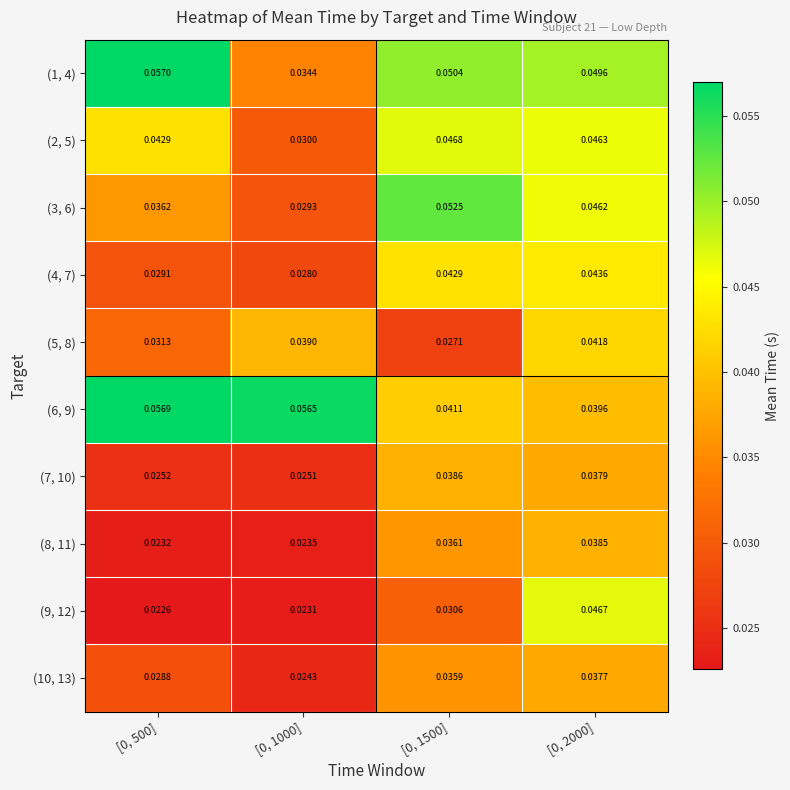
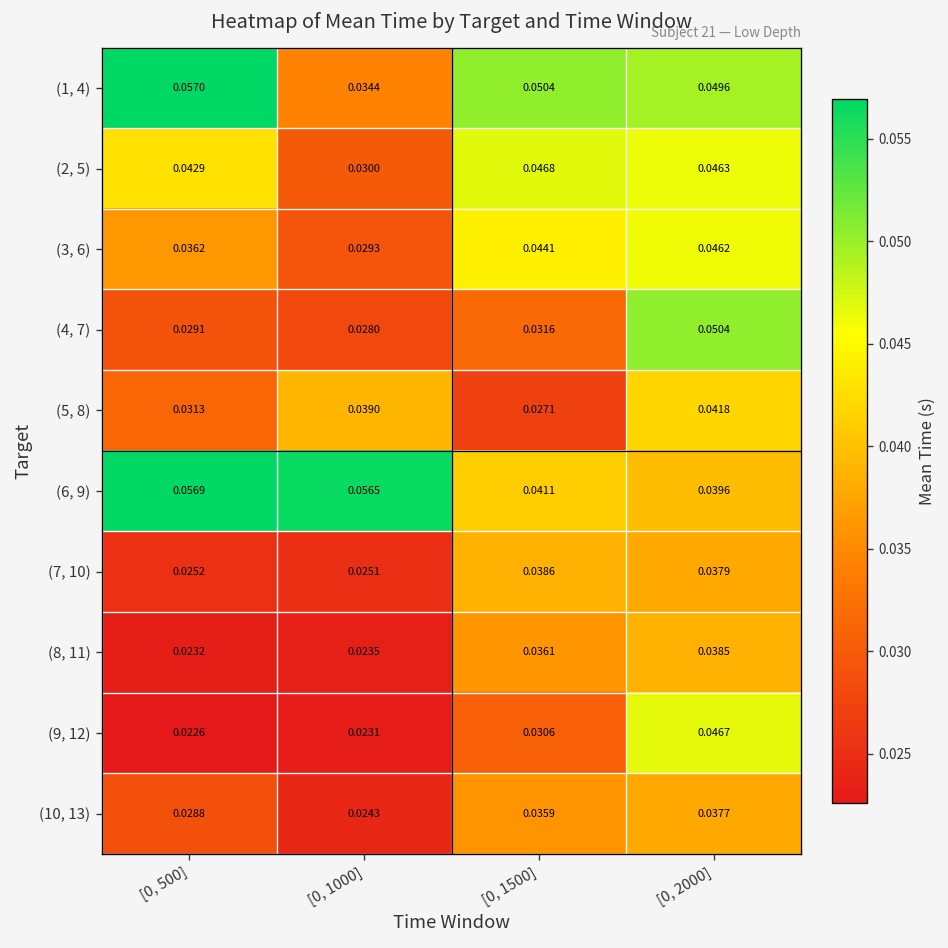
  {
    "(1, 4)": {
      "[0, 500]": 0.0570,
      "[0, 1000]": 0.0344,
      "[0, 1500]": 0.0504,
      "[0, 2000]": 0.0496
    },
    "(2, 5)": {
      "[0, 500]": 0.0429,
      "[0, 1000]": 0.0300,
      "[0, 1500]": 0.0468,
      "[0, 2000]": 0.0463
    },
    "(3, 6)": {
      "[0, 500]": 0.0362,
      "[0, 1000]": 0.0293,
-     "[0, 1500]": 0.0525,
+     "[0, 1500]": 0.0441,
      "[0, 2000]": 0.0462
    },
    "(4, 7)": {
      "[0, 500]": 0.0291,
      "[0, 1000]": 0.0280,
-     "[0, 1500]": 0.0429,
-     "[0, 2000]": 0.0436
+     "[0, 1500]": 0.0316,
+     "[0, 2000]": 0.0504
    },
    "(5, 8)": {
      "[0, 500]": 0.0313,
      "[0, 1000]": 0.0390,
      "[0, 1500]": 0.0271,
      "[0, 2000]": 0.0418
    },
    "(6, 9)": {
      "[0, 500]": 0.0569,
      "[0, 1000]": 0.0565,
      "[0, 1500]": 0.0411,
      "[0, 2000]": 0.0396
    },
    "(7, 10)": {
      "[0, 500]": 0.0252,
      "[0, 1000]": 0.0251,
      "[0, 1500]": 0.0386,
      "[0, 2000]": 0.0379
    },
    "(8, 11)": {
      "[0, 500]": 0.0232,
      "[0, 1000]": 0.0235,
      "[0, 1500]": 0.0361,
      "[0, 2000]": 0.0385
    },
    "(9, 12)": {
      "[0, 500]": 0.0226,
      "[0, 1000]": 0.0231,
      "[0, 1500]": 0.0306,
      "[0, 2000]": 0.0467
    },
    "(10, 13)": {
      "[0, 500]": 0.0288,
      "[0, 1000]": 0.0243,
      "[0, 1500]": 0.0359,
      "[0, 2000]": 0.0377
    }
  }
